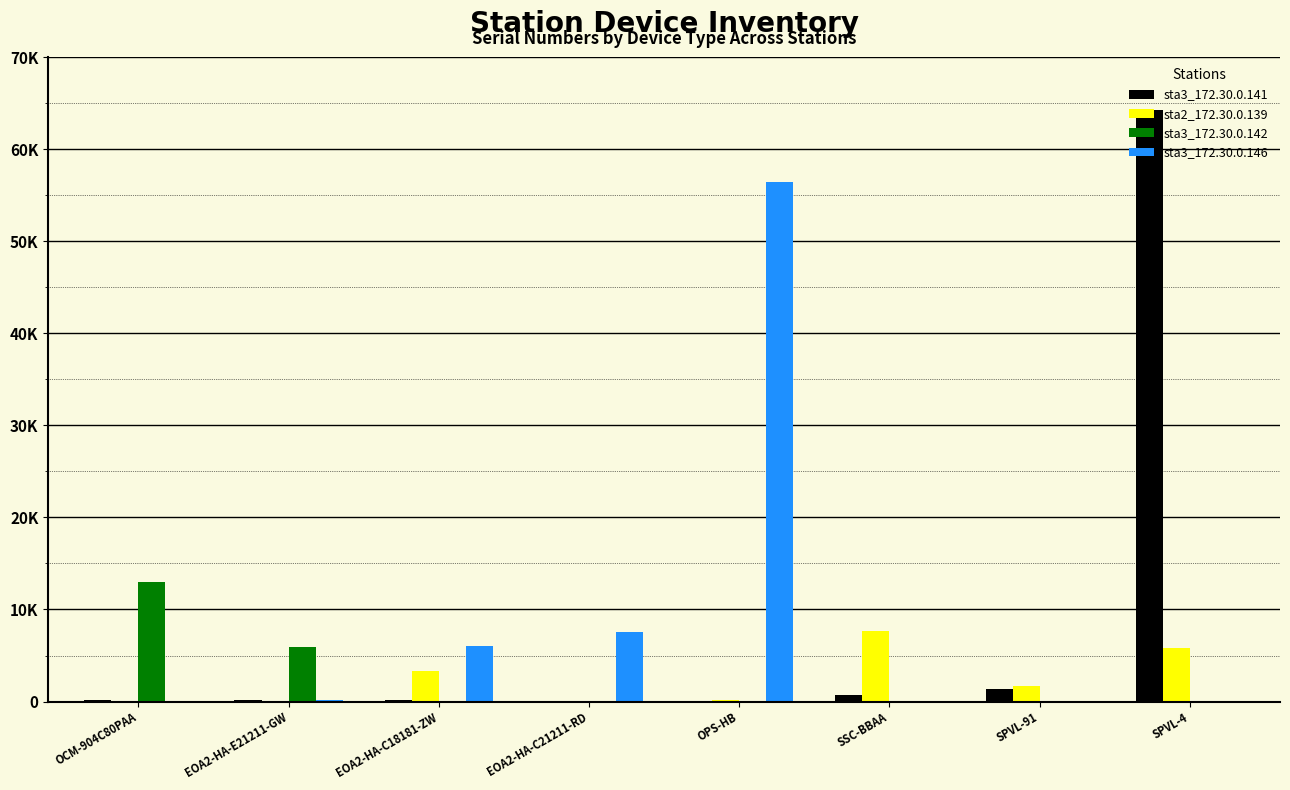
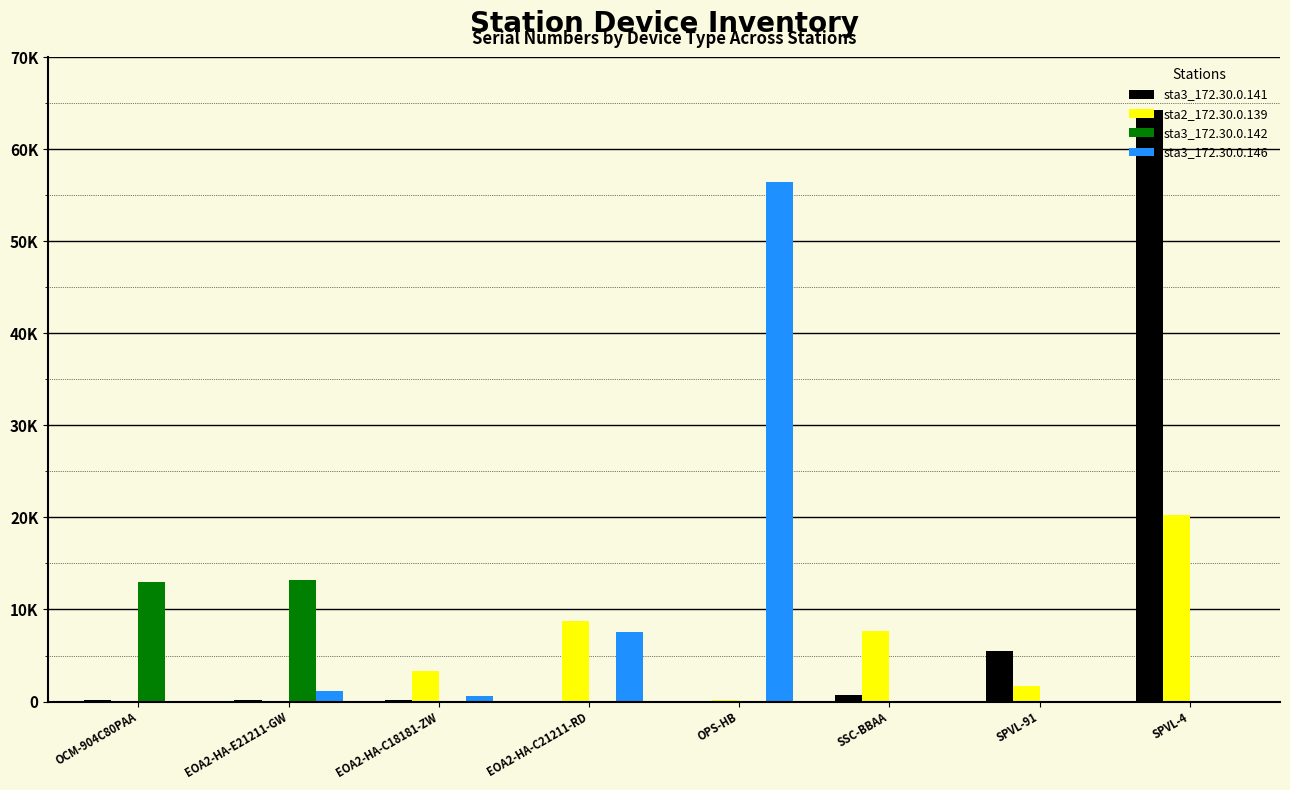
  {
    "sta3_172.30.0.141": {
      "SSC-BBAA": 1000,
-     "SPVL-91": 1000,
+     "SPVL-91": 6000,
      "SPVL-4": 64000
    },
    "sta2_172.30.0.139": {
      "EOA2-HA-C18181-ZW": 3000,
-     "EOA2-HA-C21211-RD": 0,
+     "EOA2-HA-C21211-RD": 9000,
      "SSC-BBAA": 8000,
      "SPVL-91": 2000,
-     "SPVL-4": 6000
+     "SPVL-4": 20000
    },
    "sta3_172.30.0.142": {
      "OCM-904C80PAA": 13000,
-     "EOA2-HA-E21211-GW": 6000,
+     "EOA2-HA-E21211-GW": 13000,
      "EOA2-HA-C18181-ZW": 0,
      "EOA2-HA-C21211-RD": 0,
      "OPS-HB": 0,
      "SSC-BBAA": 0,
      "SPVL-91": 0,
      "SPVL-4": 0
    },
    "sta3_172.30.0.146": {
-     "EOA2-HA-E21211-GW": 0,
-     "EOA2-HA-C18181-ZW": 6000,
+     "EOA2-HA-E21211-GW": 1000,
+     "EOA2-HA-C18181-ZW": 1000,
      "EOA2-HA-C21211-RD": 8000,
      "OPS-HB": 56000,
      "SSC-BBAA": 0,
      "SPVL-91": 0,
      "SPVL-4": 0
    }
  }
